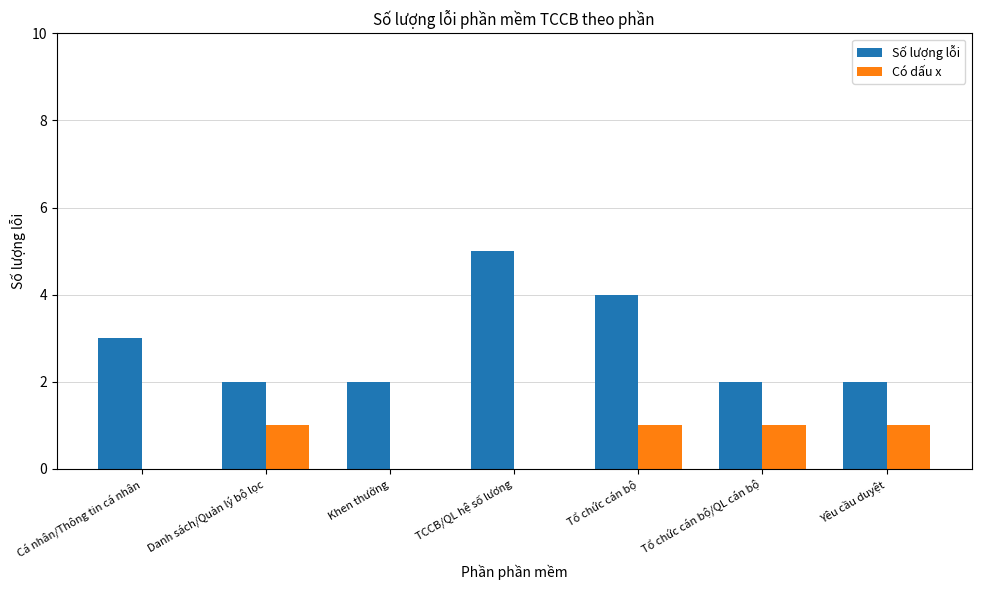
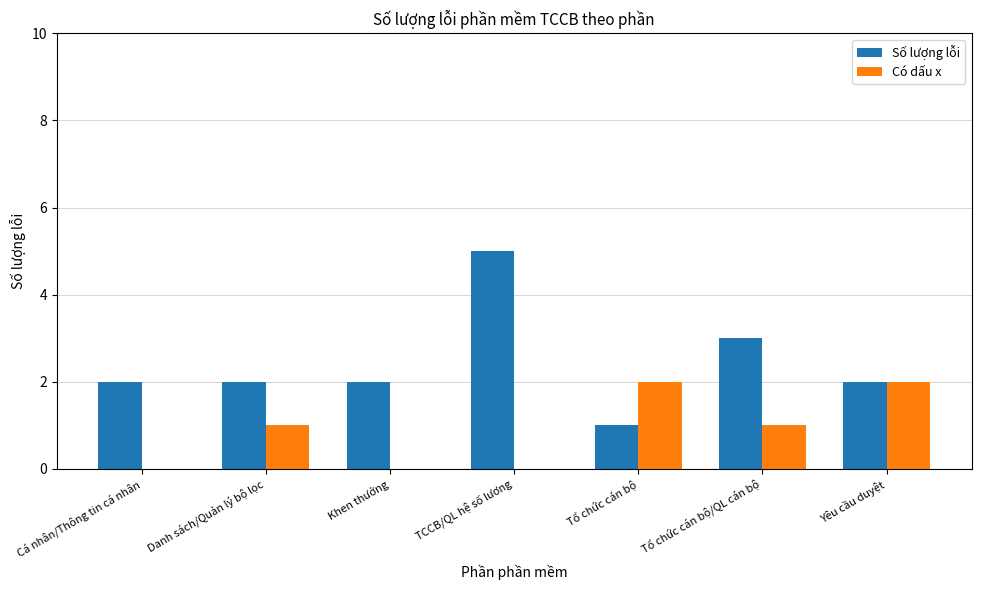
  {
    "Số lượng lỗi": {
-     "Cá nhân/Thông tin cá nhân": 3,
+     "Cá nhân/Thông tin cá nhân": 2,
      "Danh sách/Quản lý bộ lọc": 2,
      "Khen thưởng": 2,
      "TCCB/QL hệ số lương": 5,
-     "Tổ chức cán bộ": 4,
-     "Tổ chức cán bộ/QL cán bộ": 2,
+     "Tổ chức cán bộ": 1,
+     "Tổ chức cán bộ/QL cán bộ": 3,
      "Yêu cầu duyệt": 2
    },
    "Có dấu x": {
      "Cá nhân/Thông tin cá nhân": 0,
      "Danh sách/Quản lý bộ lọc": 1,
      "Khen thưởng": 0,
      "TCCB/QL hệ số lương": 0,
-     "Tổ chức cán bộ": 1,
+     "Tổ chức cán bộ": 2,
      "Tổ chức cán bộ/QL cán bộ": 1,
-     "Yêu cầu duyệt": 1
+     "Yêu cầu duyệt": 2
    }
  }
